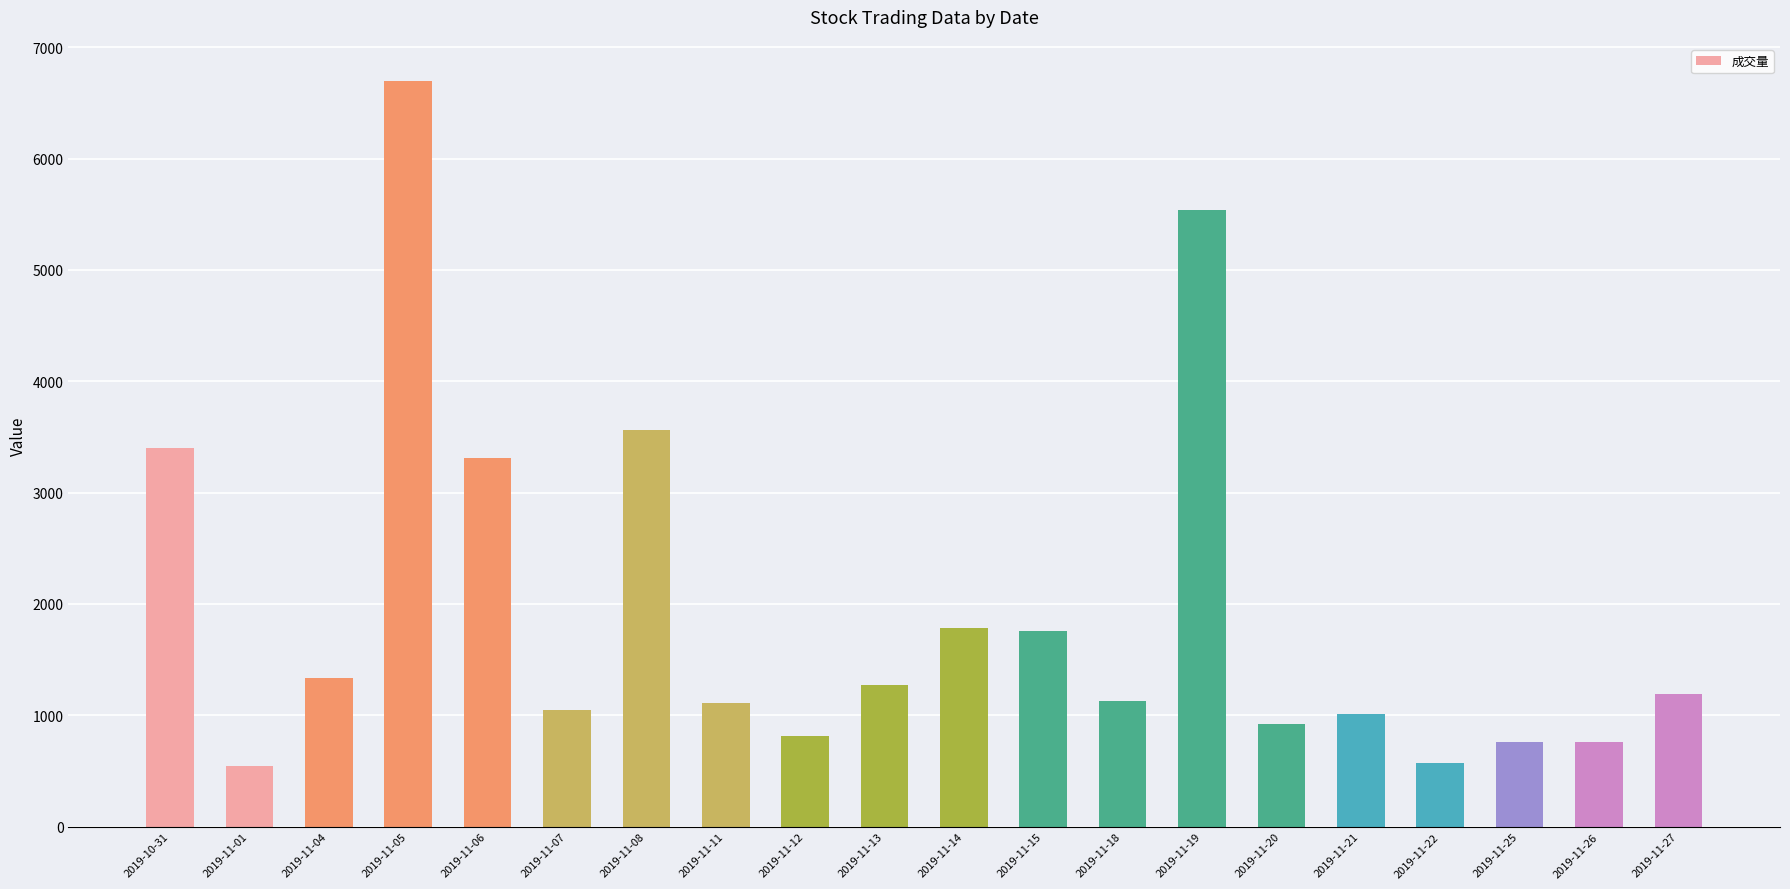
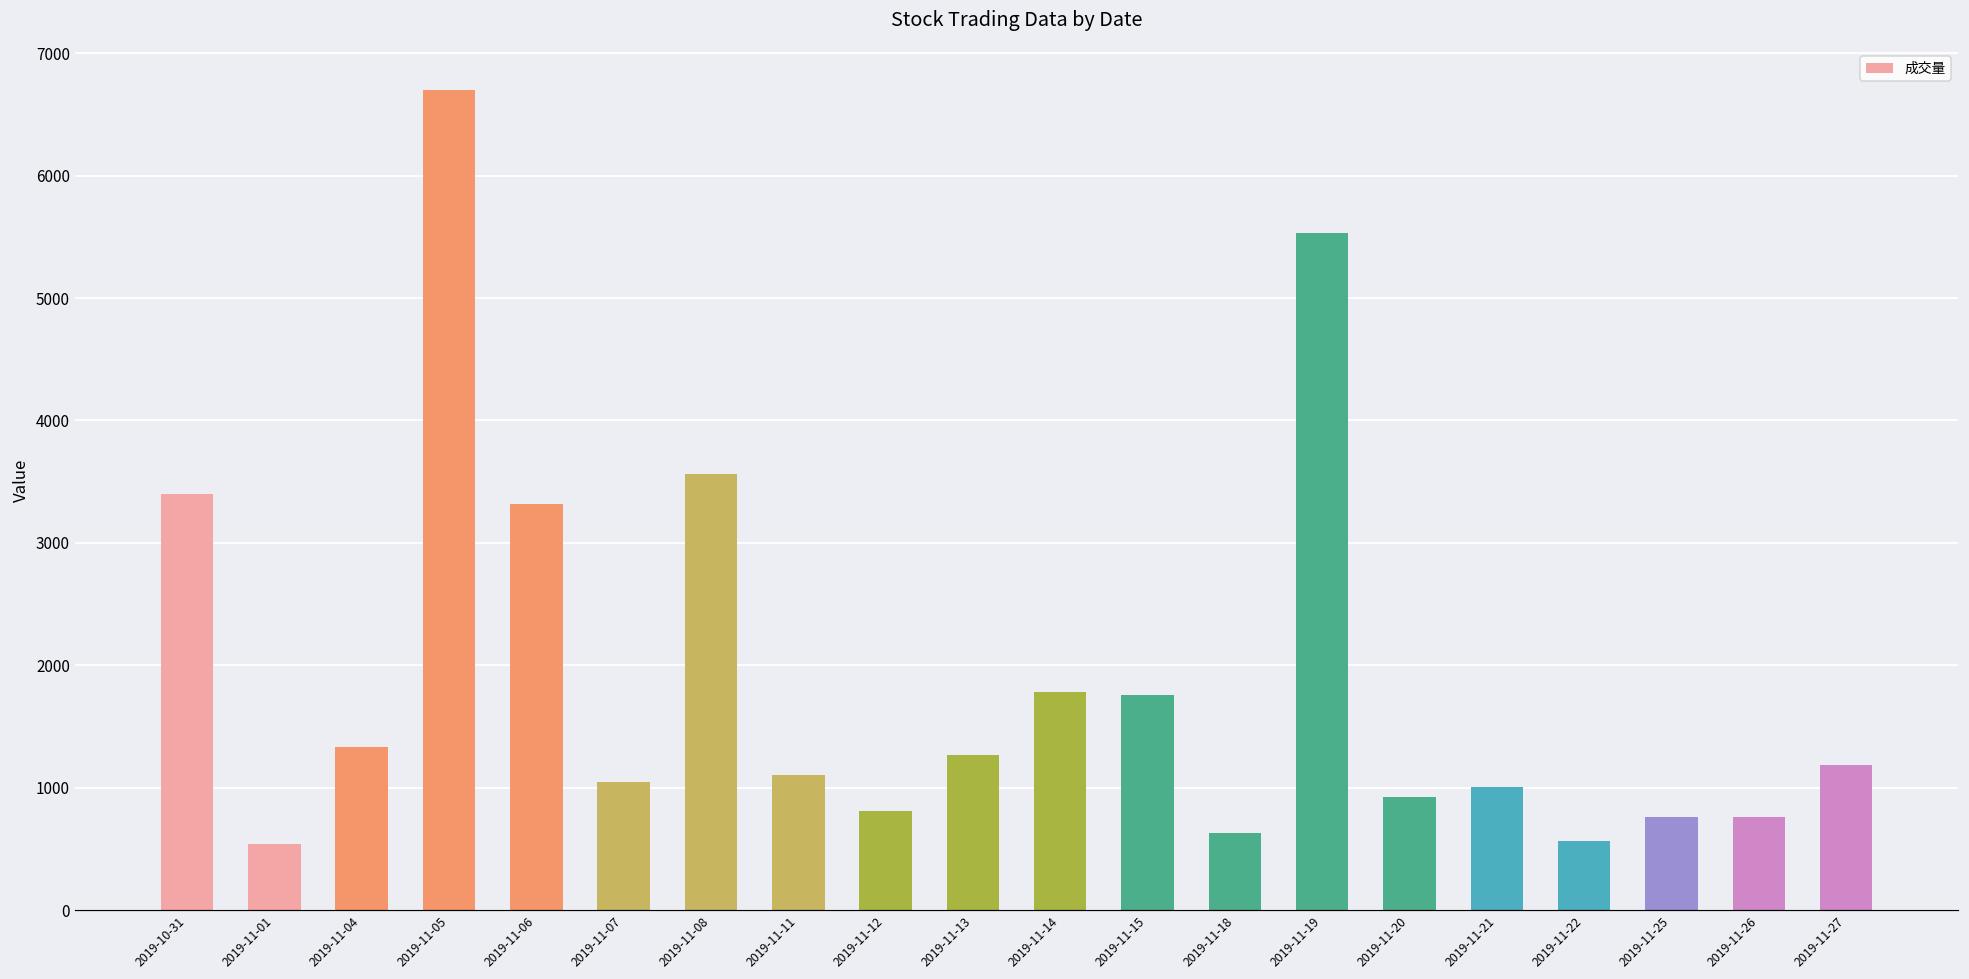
  {
    "2019-10-31": 3400,
    "2019-11-01": 540,
    "2019-11-04": 1340,
    "2019-11-05": 6700,
    "2019-11-06": 3310,
    "2019-11-07": 1050,
    "2019-11-08": 3560,
    "2019-11-11": 1110,
    "2019-11-12": 810,
    "2019-11-13": 1270,
    "2019-11-14": 1780,
    "2019-11-15": 1760,
-   "2019-11-18": 1120,
+   "2019-11-18": 630,
    "2019-11-19": 5540,
    "2019-11-20": 930,
    "2019-11-21": 1010,
    "2019-11-22": 570,
    "2019-11-25": 760,
    "2019-11-26": 760,
    "2019-11-27": 1190
  }
